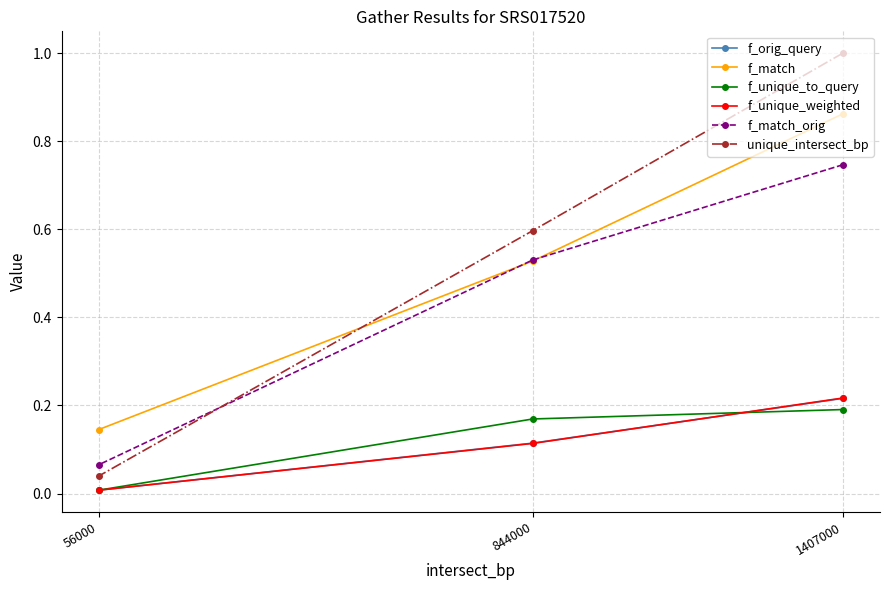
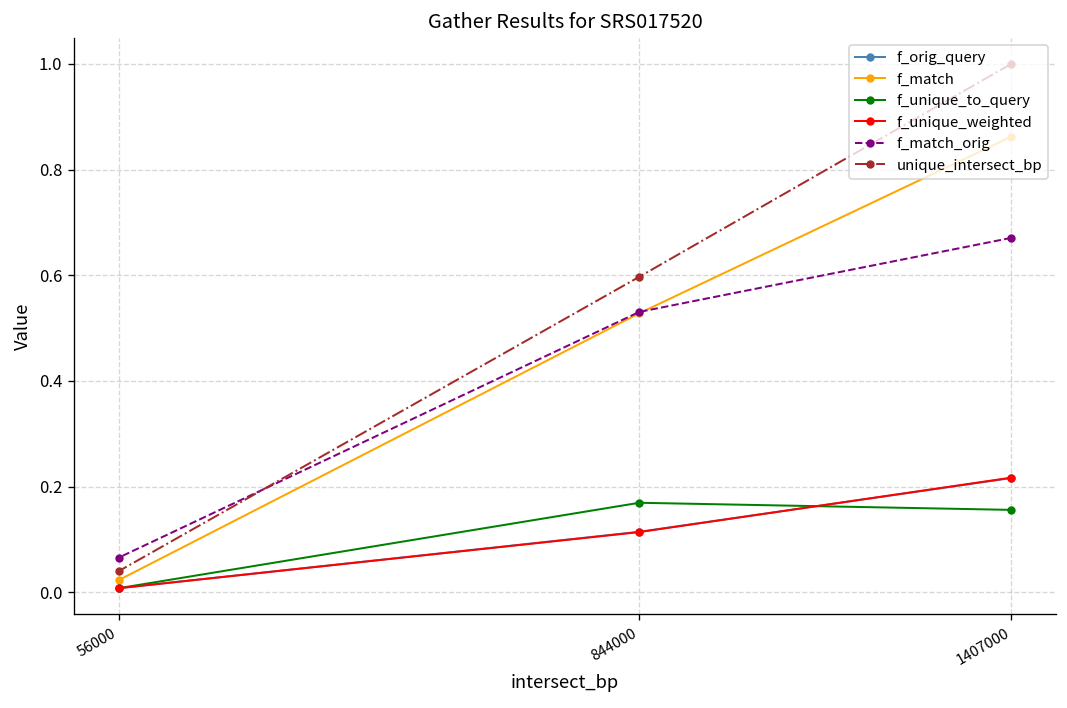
  {
    "f_unique_weighted": {
      "844000": 0.11,
      "1407000": 0.22
    },
    "f_match": {
-     "56000": 0.15
+     "56000": 0.02
    },
    "f_unique_to_query": {
      "844000": 0.17,
-     "1407000": 0.19
+     "1407000": 0.16
    },
    "f_match_orig": {
      "56000": 0.07,
-     "1407000": 0.75
+     "1407000": 0.67
    },
    "unique_intersect_bp": {
      "56000": 0.04,
      "844000": 0.60
    }
  }
